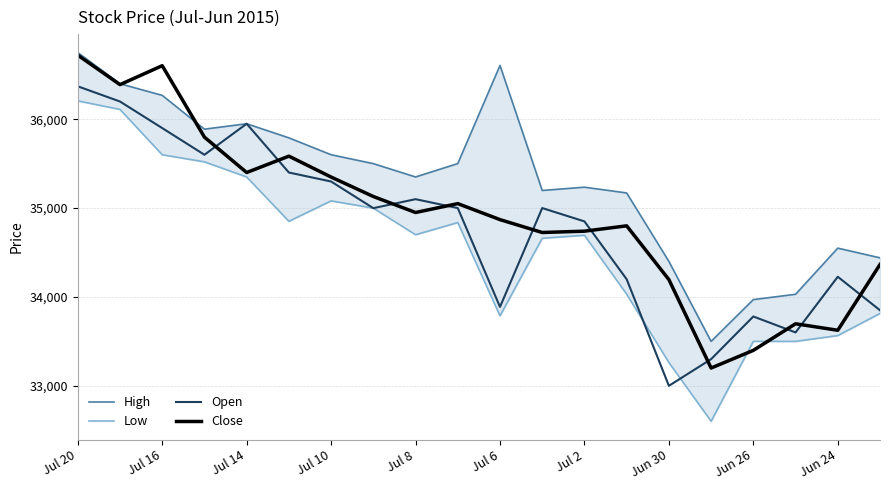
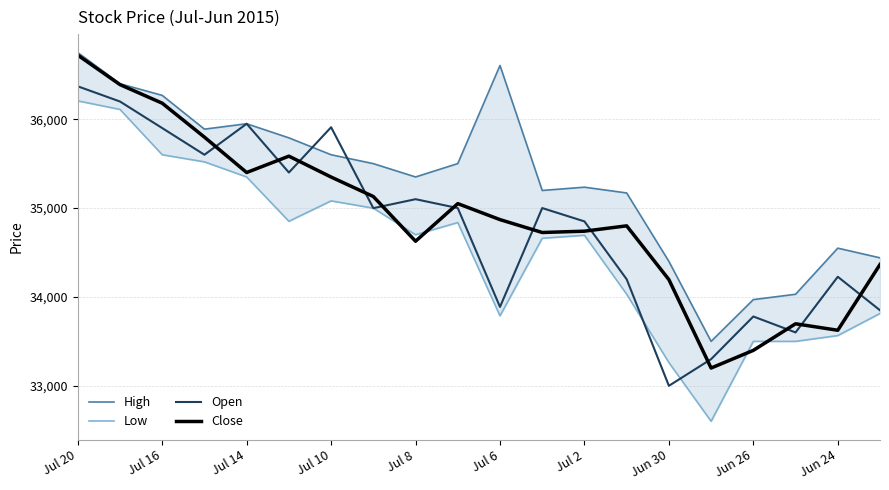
  {
    "High": {
      "Jul 20": "36,800",
      "Jul 16": "36,300",
      "Jul 10": "35,600",
      "Jul 8": "35,400",
      "Jul 6": "36,600",
      "Jul 2": "35,200",
      "Jun 30": "34,400",
      "Jun 26": "34,000",
      "Jun 24": "34,500"
    },
    "Low": {
      "Jul 20": "36,200",
      "Jul 16": "35,600",
      "Jul 14": "35,400",
      "Jul 10": "35,100",
      "Jul 8": "34,700",
      "Jul 6": "33,800",
      "Jul 2": "34,700",
      "Jun 30": "33,300",
      "Jun 26": "33,500",
      "Jun 24": "33,600"
    },
    "Open": {
      "Jul 20": "36,400",
      "Jul 16": "35,900",
-     "Jul 10": "35,300",
+     "Jul 10": "35,900",
      "Jul 8": "35,100",
      "Jul 6": "33,900",
      "Jul 2": "34,900",
      "Jun 30": "33,000",
      "Jun 26": "33,800",
      "Jun 24": "34,200"
    },
    "Close": {
      "Jul 20": "36,700",
-     "Jul 16": "36,600",
+     "Jul 16": "36,200",
      "Jul 14": "35,400",
      "Jul 10": "35,300",
-     "Jul 8": "35,000",
+     "Jul 8": "34,600",
      "Jul 6": "34,900",
      "Jul 2": "34,700",
      "Jun 30": "34,200",
      "Jun 26": "33,400",
      "Jun 24": "33,600"
    }
  }
